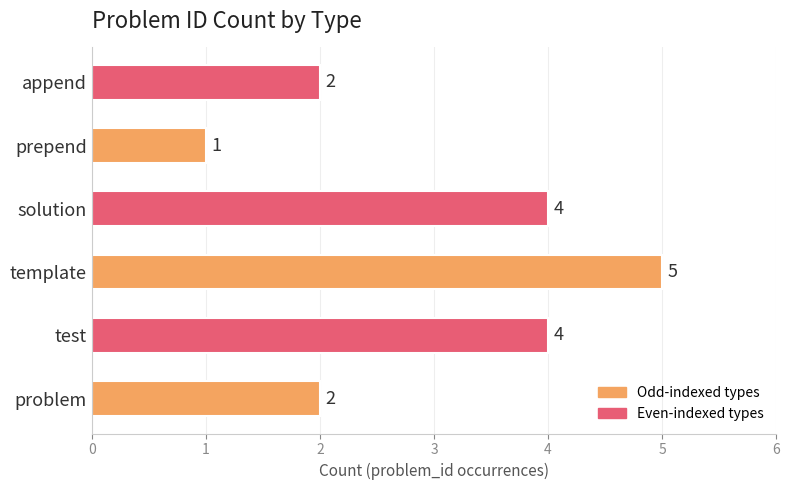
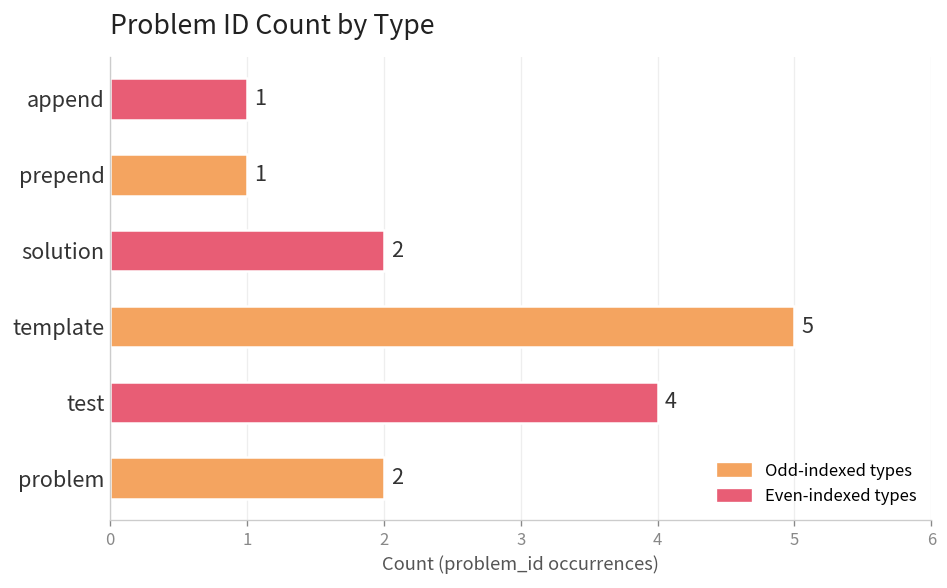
  {
-   "append": 2,
+   "append": 1,
    "prepend": 1,
-   "solution": 4,
+   "solution": 2,
    "template": 5,
    "test": 4,
    "problem": 2
  }
